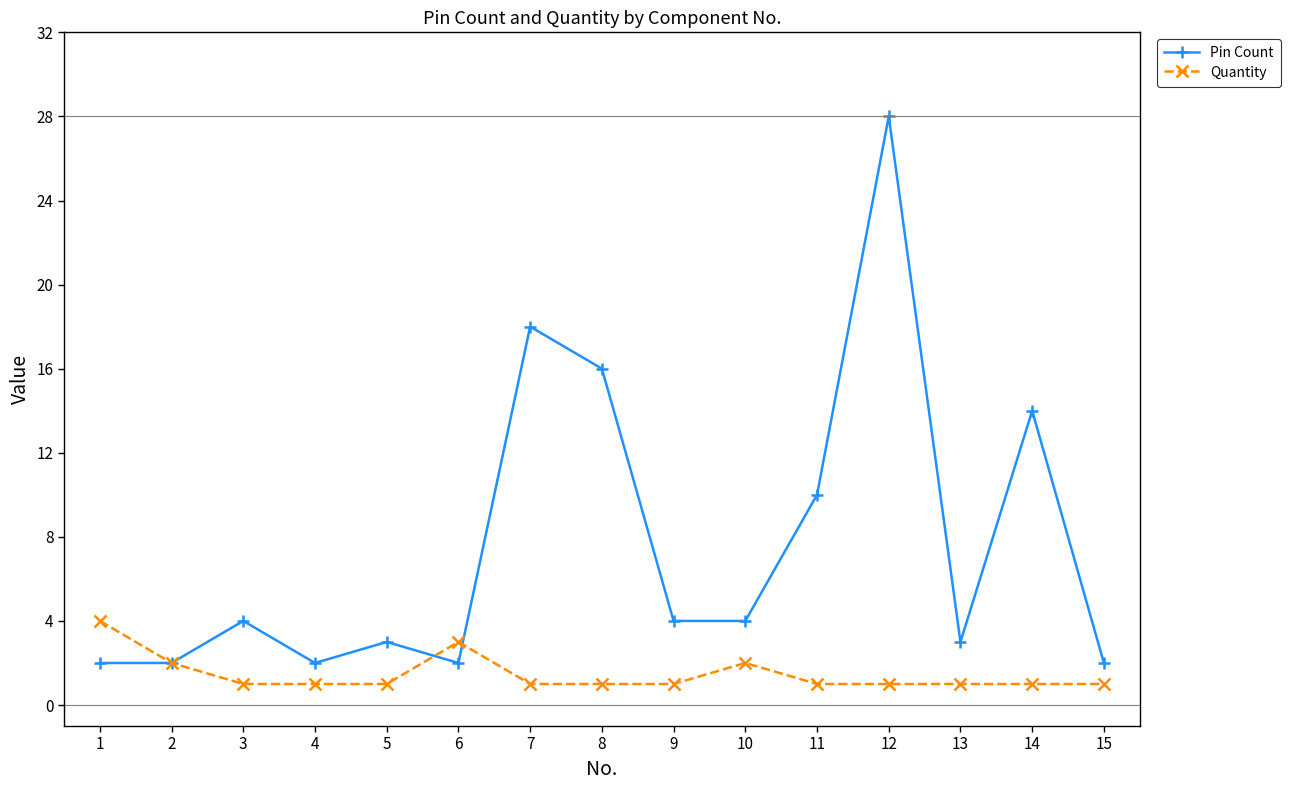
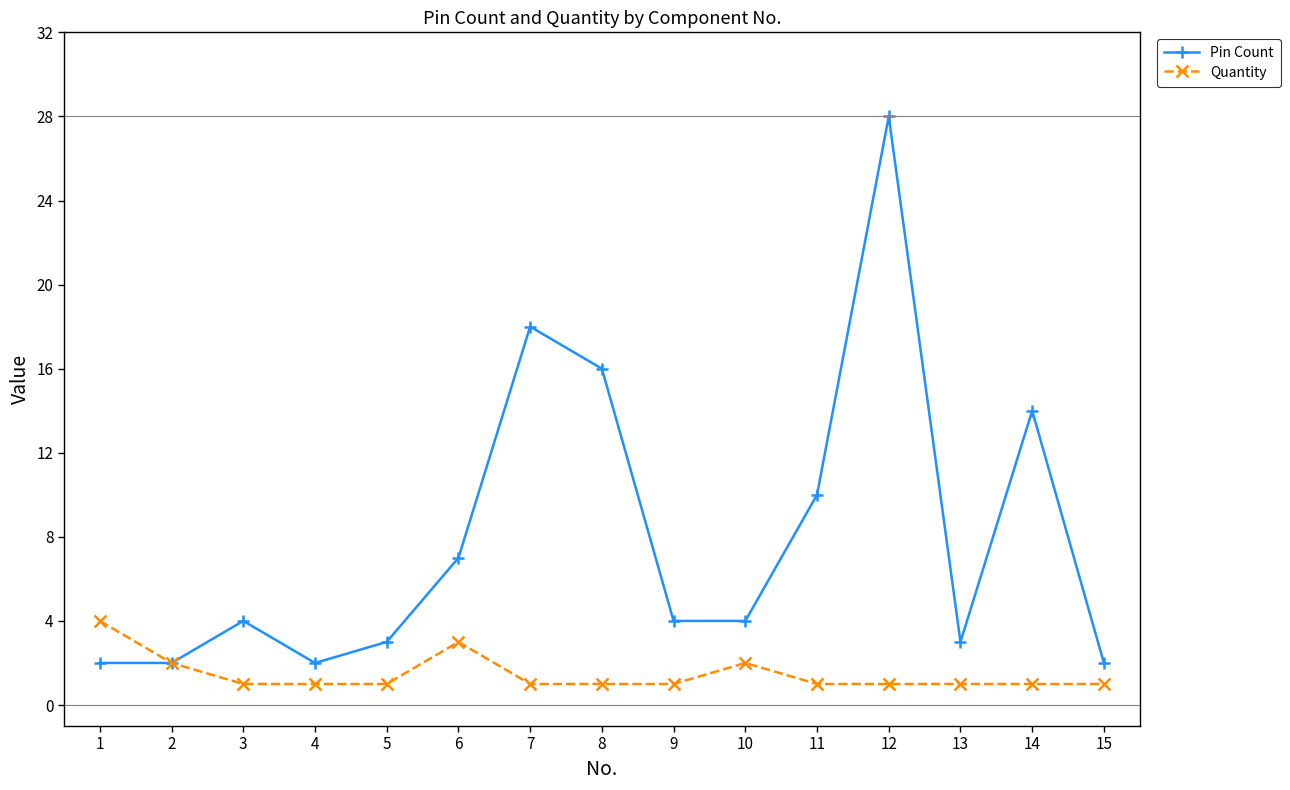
  {
    "Pin Count": {
      "1": 2,
      "3": 4,
      "4": 2,
      "5": 3,
-     "6": 2,
+     "6": 7,
      "7": 18,
      "8": 16,
      "9": 4,
      "10": 4,
      "11": 10,
      "12": 28,
      "13": 3,
      "14": 14,
      "15": 2
    },
    "Quantity": {
      "1": 4,
      "3": 1,
      "4": 1,
      "5": 1,
      "6": 3,
      "7": 1,
      "8": 1,
      "9": 1,
      "10": 2,
      "11": 1,
      "12": 1,
      "13": 1,
      "14": 1,
      "15": 1
    }
  }
